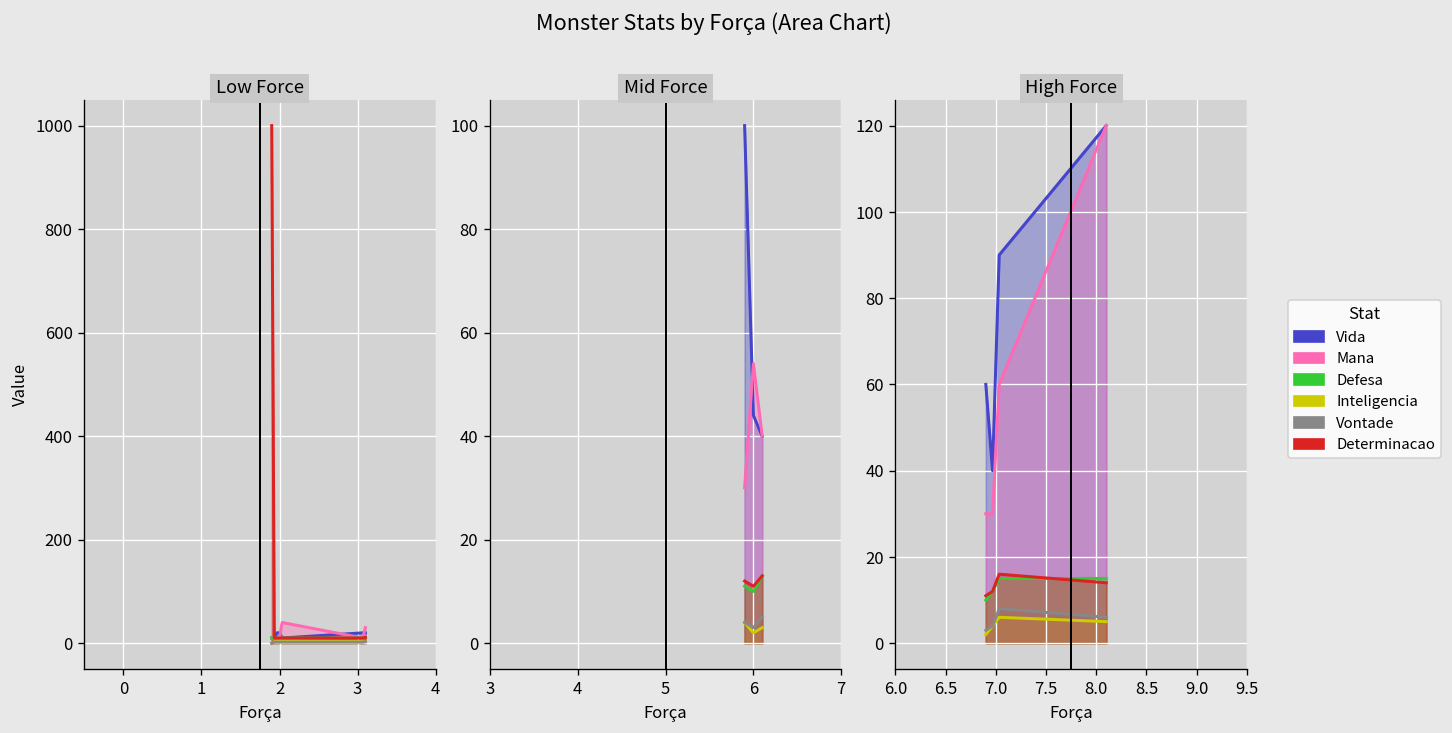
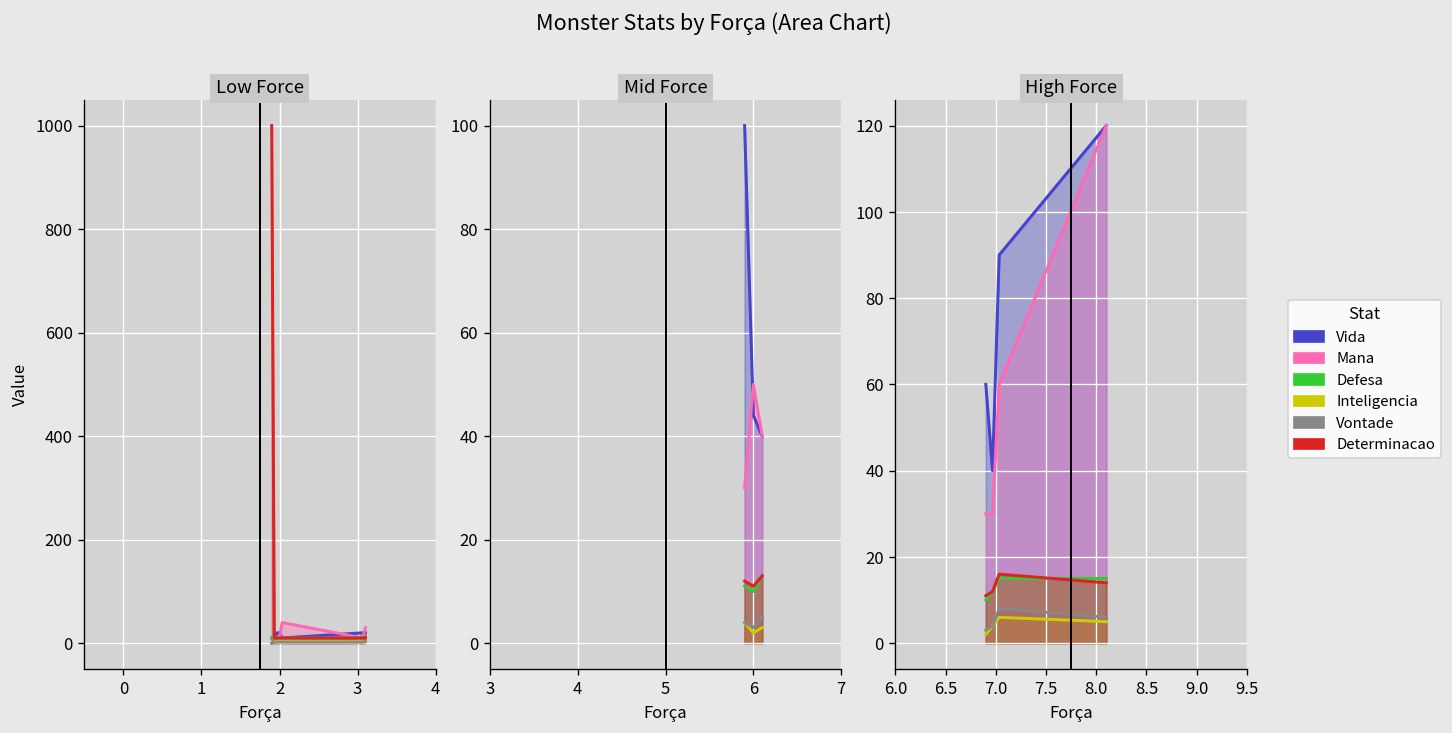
  {
    "Low Force": {
      "Vida": {
        "2": 20
      }
    },
    "Mid Force": {
      "Vida": {
        "6": 44
      },
      "Mana": {
-       "6": 54
+       "6": 50
      },
      "Defesa": {
        "6": 10
      },
      "Inteligencia": {
        "6": 2
      },
      "Vontade": {
        "6": 3
      },
      "Determinacao": {
        "6": 11
      }
    }
  }
